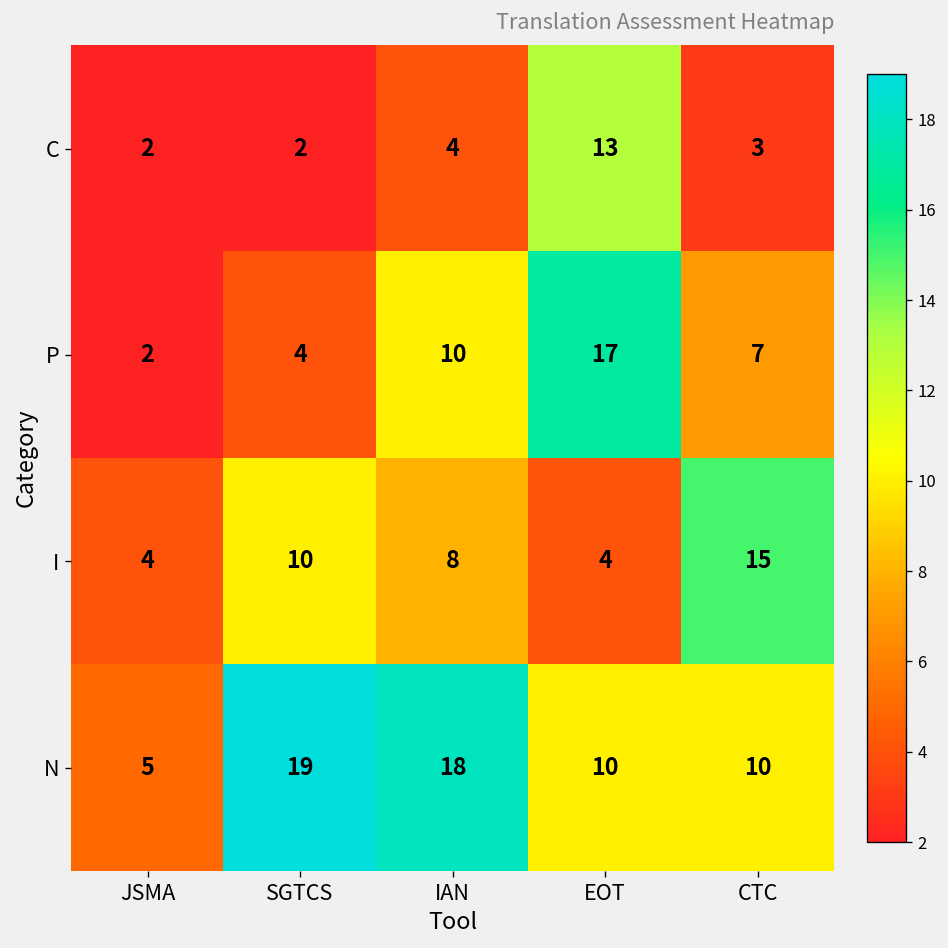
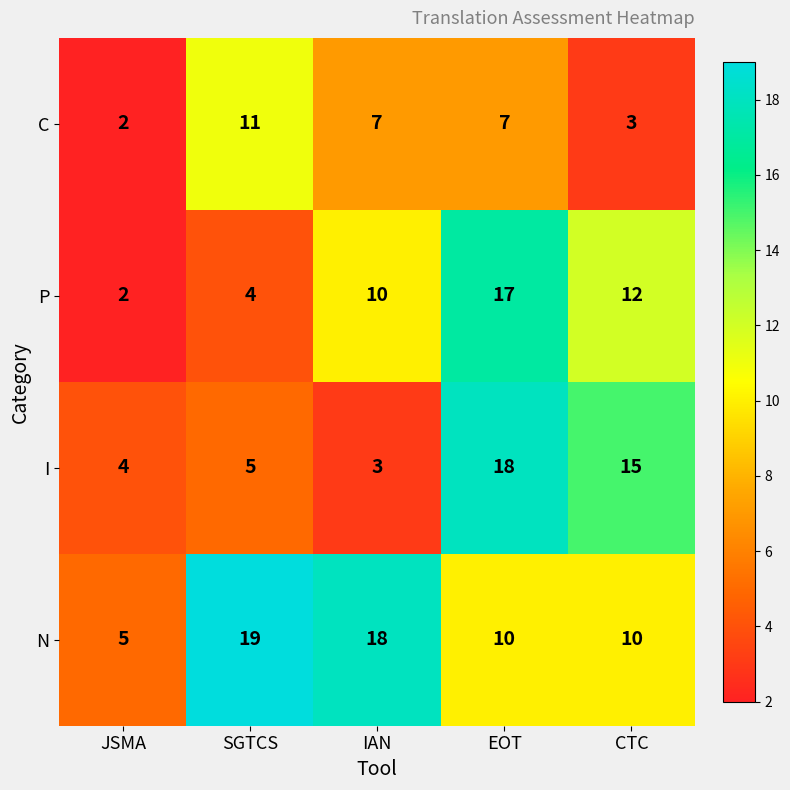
  {
    "C": {
      "JSMA": 2,
-     "SGTCS": 2,
-     "IAN": 4,
-     "EOT": 13,
+     "SGTCS": 11,
+     "IAN": 7,
+     "EOT": 7,
      "CTC": 3
    },
    "P": {
      "JSMA": 2,
      "SGTCS": 4,
      "IAN": 10,
      "EOT": 17,
-     "CTC": 7
+     "CTC": 12
    },
    "I": {
      "JSMA": 4,
-     "SGTCS": 10,
-     "IAN": 8,
-     "EOT": 4,
+     "SGTCS": 5,
+     "IAN": 3,
+     "EOT": 18,
      "CTC": 15
    },
    "N": {
      "JSMA": 5,
      "SGTCS": 19,
      "IAN": 18,
      "EOT": 10,
      "CTC": 10
    }
  }
